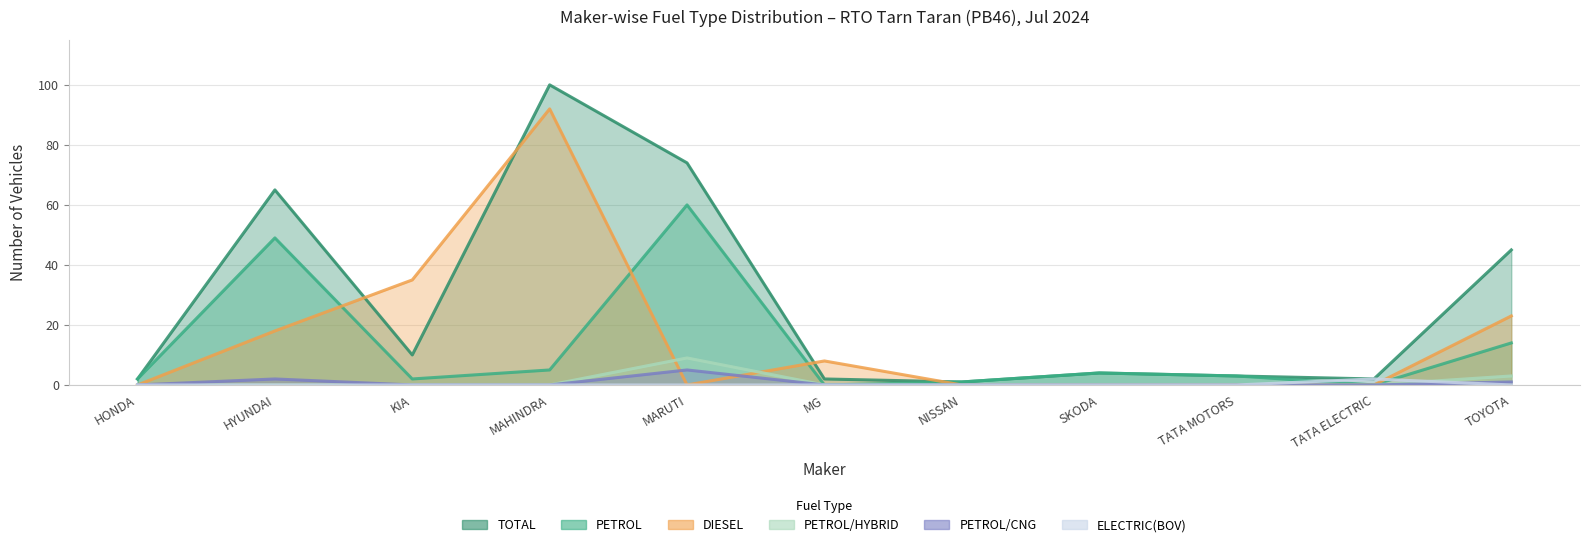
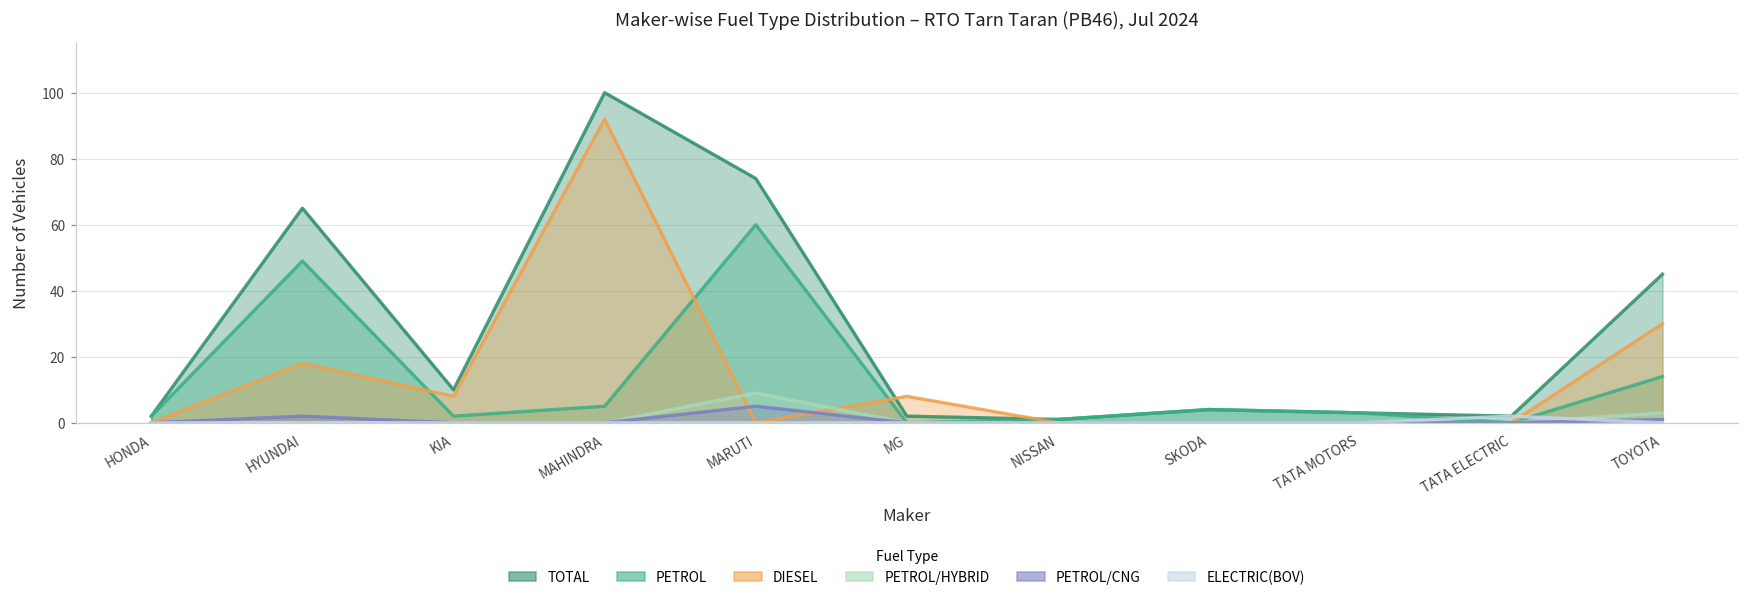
  {
    "DIESEL": {
      "HYUNDAI": 18,
-     "KIA": 35,
+     "KIA": 8,
      "MAHINDRA": 92,
      "MG": 8,
-     "TOYOTA": 23
+     "TOYOTA": 30
    }
  }
